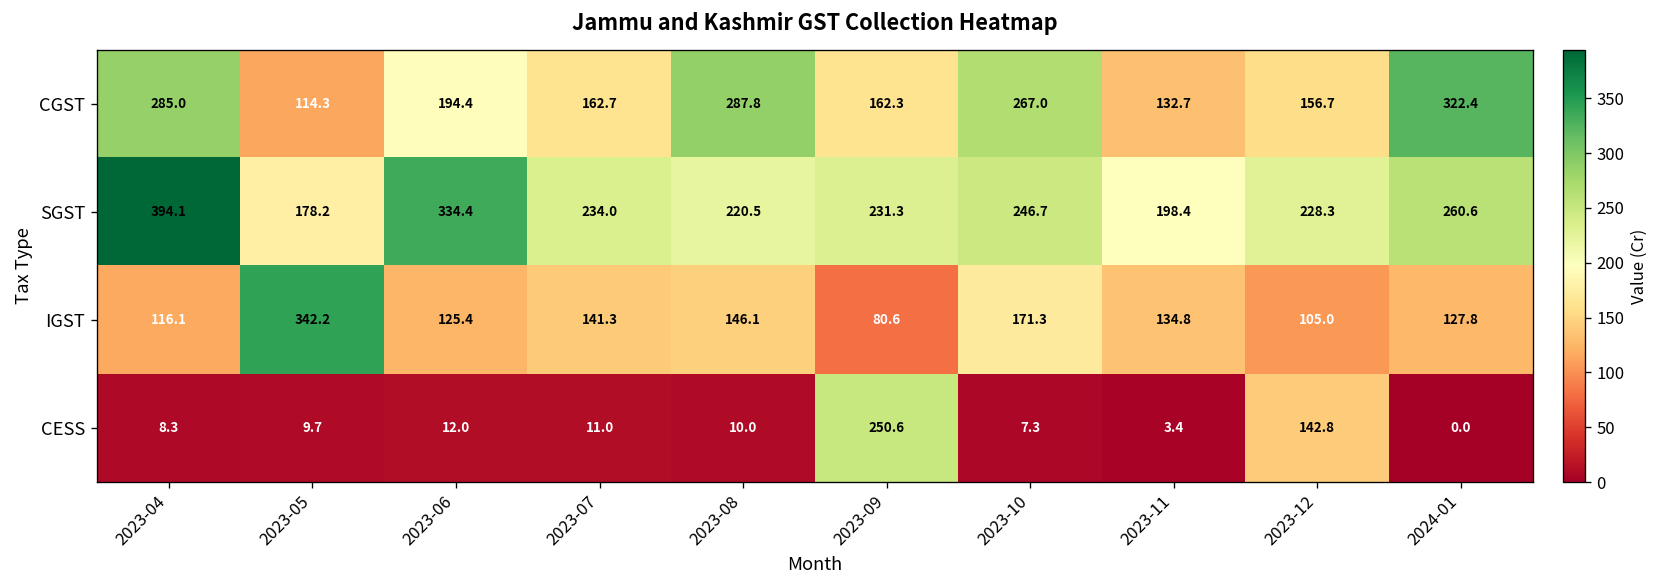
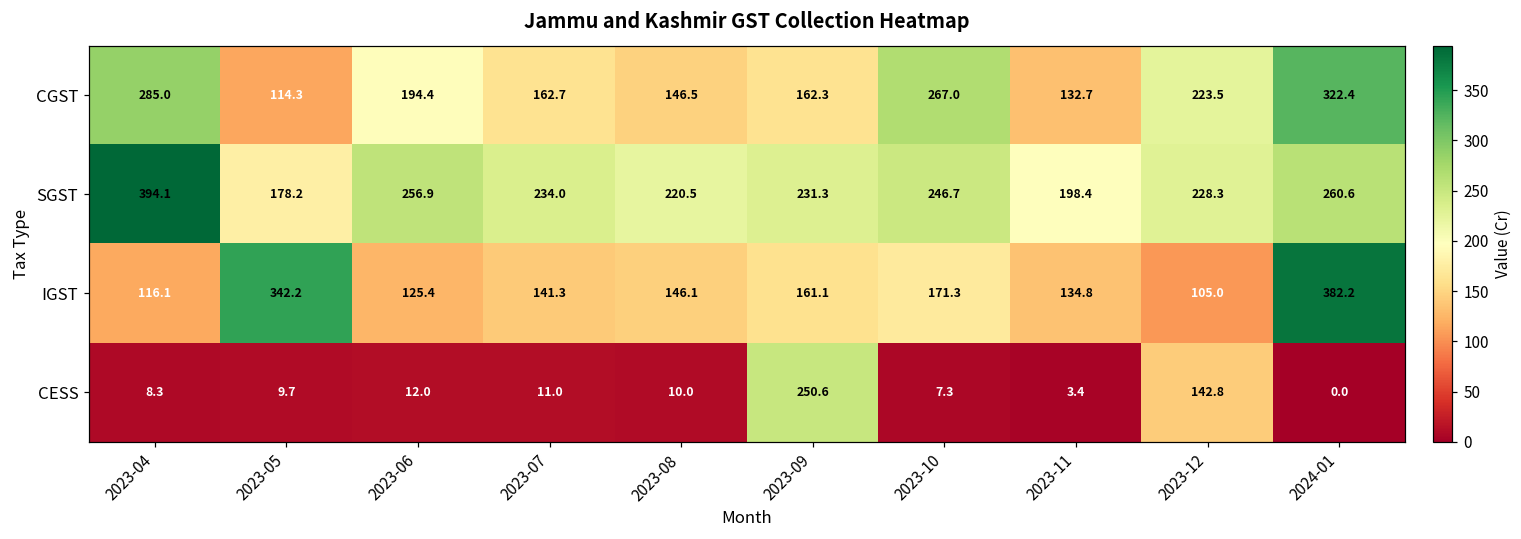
  {
    "CGST": {
      "2023-04": 285.0,
      "2023-05": 114.3,
      "2023-06": 194.4,
      "2023-07": 162.7,
-     "2023-08": 287.8,
+     "2023-08": 146.5,
      "2023-09": 162.3,
      "2023-10": 267.0,
      "2023-11": 132.7,
-     "2023-12": 156.7,
+     "2023-12": 223.5,
      "2024-01": 322.4
    },
    "SGST": {
      "2023-04": 394.1,
      "2023-05": 178.2,
-     "2023-06": 334.4,
+     "2023-06": 256.9,
      "2023-07": 234.0,
      "2023-08": 220.5,
      "2023-09": 231.3,
      "2023-10": 246.7,
      "2023-11": 198.4,
      "2023-12": 228.3,
      "2024-01": 260.6
    },
    "IGST": {
      "2023-04": 116.1,
      "2023-05": 342.2,
      "2023-06": 125.4,
      "2023-07": 141.3,
      "2023-08": 146.1,
-     "2023-09": 80.6,
+     "2023-09": 161.1,
      "2023-10": 171.3,
      "2023-11": 134.8,
      "2023-12": 105.0,
-     "2024-01": 127.8
+     "2024-01": 382.2
    },
    "CESS": {
      "2023-04": 8.3,
      "2023-05": 9.7,
      "2023-06": 12.0,
      "2023-07": 11.0,
      "2023-08": 10.0,
      "2023-09": 250.6,
      "2023-10": 7.3,
      "2023-11": 3.4,
      "2023-12": 142.8,
      "2024-01": 0.0
    }
  }
